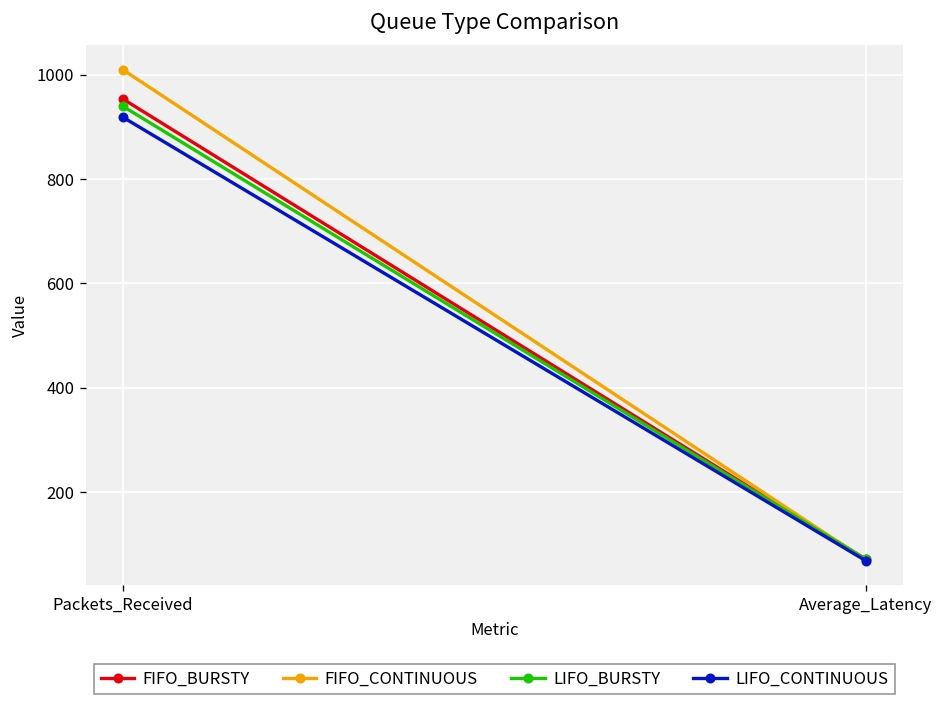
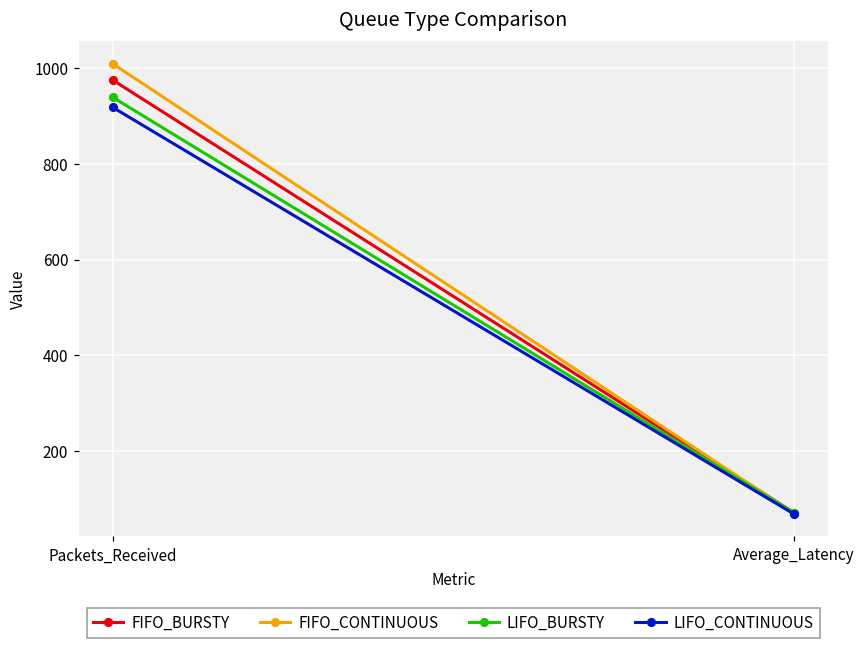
  {
    "FIFO_BURSTY": {
-     "Packets_Received": 950
+     "Packets_Received": 980
    },
    "FIFO_CONTINUOUS": {
      "Packets_Received": 1010
    },
    "LIFO_BURSTY": {
      "Packets_Received": 940
    },
    "LIFO_CONTINUOUS": {
      "Packets_Received": 920
    }
  }
